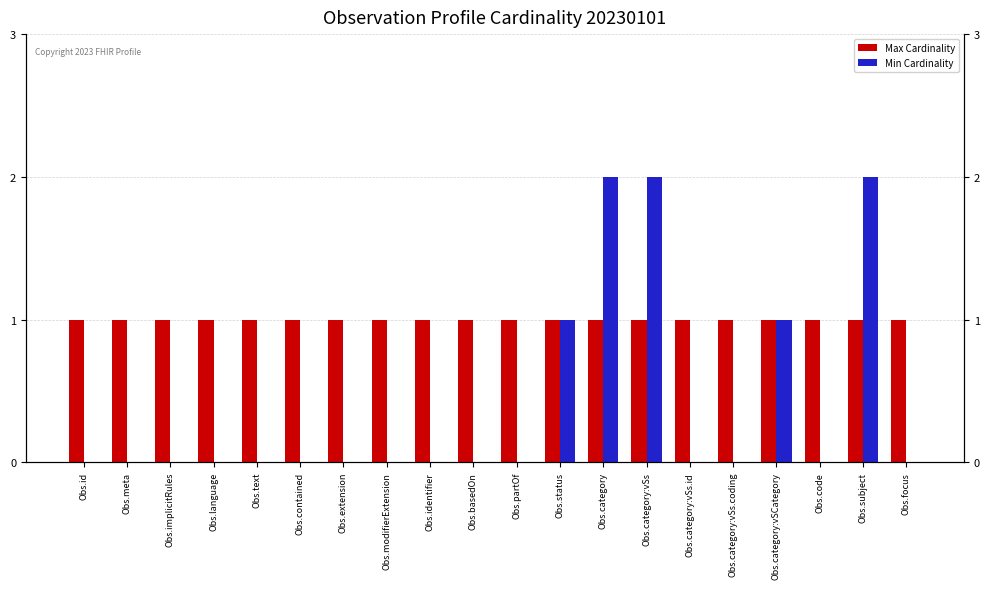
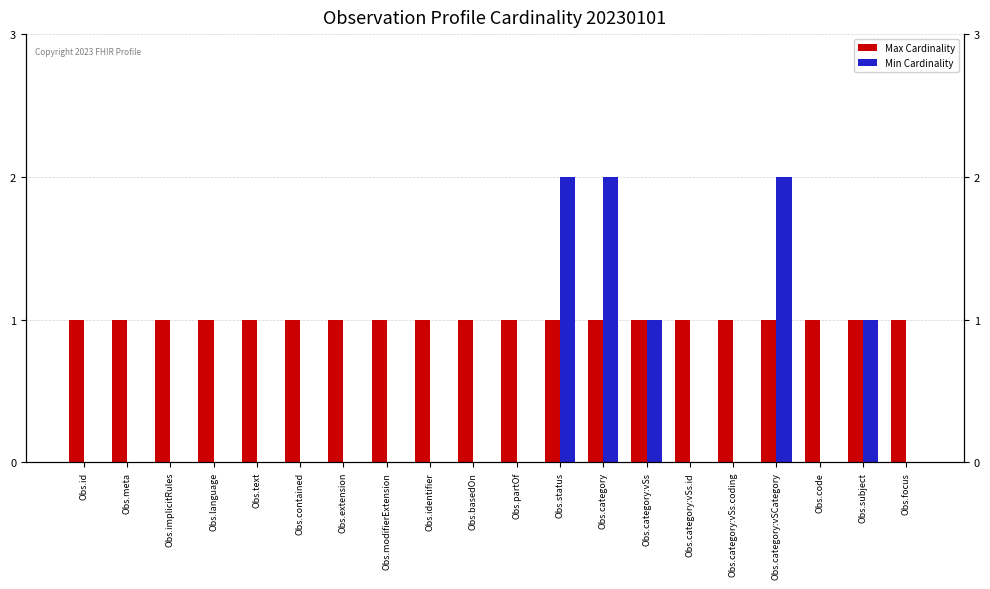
  {
    "Max Cardinality": {
      "Obs.id": 1,
      "Obs.meta": 1,
      "Obs.implicitRules": 1,
      "Obs.language": 1,
      "Obs.text": 1,
      "Obs.contained": 1,
      "Obs.extension": 1,
      "Obs.modifierExtension": 1,
      "Obs.identifier": 1,
      "Obs.basedOn": 1,
      "Obs.partOf": 1,
      "Obs.status": 1,
      "Obs.category": 1,
      "Obs.category:vSs": 1,
      "Obs.category:vSs.id": 1,
      "Obs.category:vSs.coding": 1,
      "Obs.category:vSCategory": 1,
      "Obs.code": 1,
      "Obs.subject": 1,
      "Obs.focus": 1
    },
    "Min Cardinality": {
      "Obs.id": 0,
      "Obs.meta": 0,
      "Obs.implicitRules": 0,
      "Obs.language": 0,
      "Obs.text": 0,
      "Obs.contained": 0,
      "Obs.extension": 0,
      "Obs.modifierExtension": 0,
      "Obs.identifier": 0,
      "Obs.basedOn": 0,
      "Obs.partOf": 0,
-     "Obs.status": 1,
+     "Obs.status": 2,
      "Obs.category": 2,
-     "Obs.category:vSs": 2,
+     "Obs.category:vSs": 1,
      "Obs.category:vSs.id": 0,
      "Obs.category:vSs.coding": 0,
-     "Obs.category:vSCategory": 1,
+     "Obs.category:vSCategory": 2,
      "Obs.code": 0,
-     "Obs.subject": 2,
+     "Obs.subject": 1,
      "Obs.focus": 0
    }
  }
